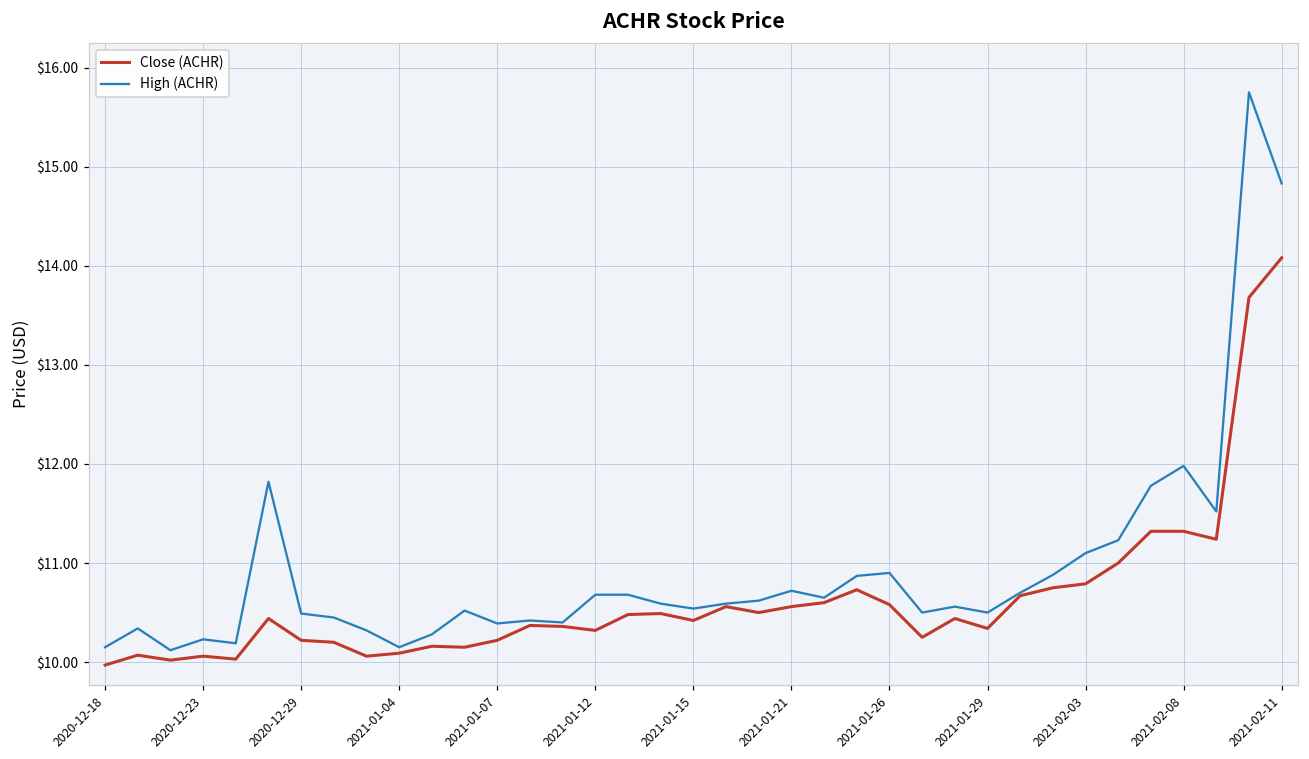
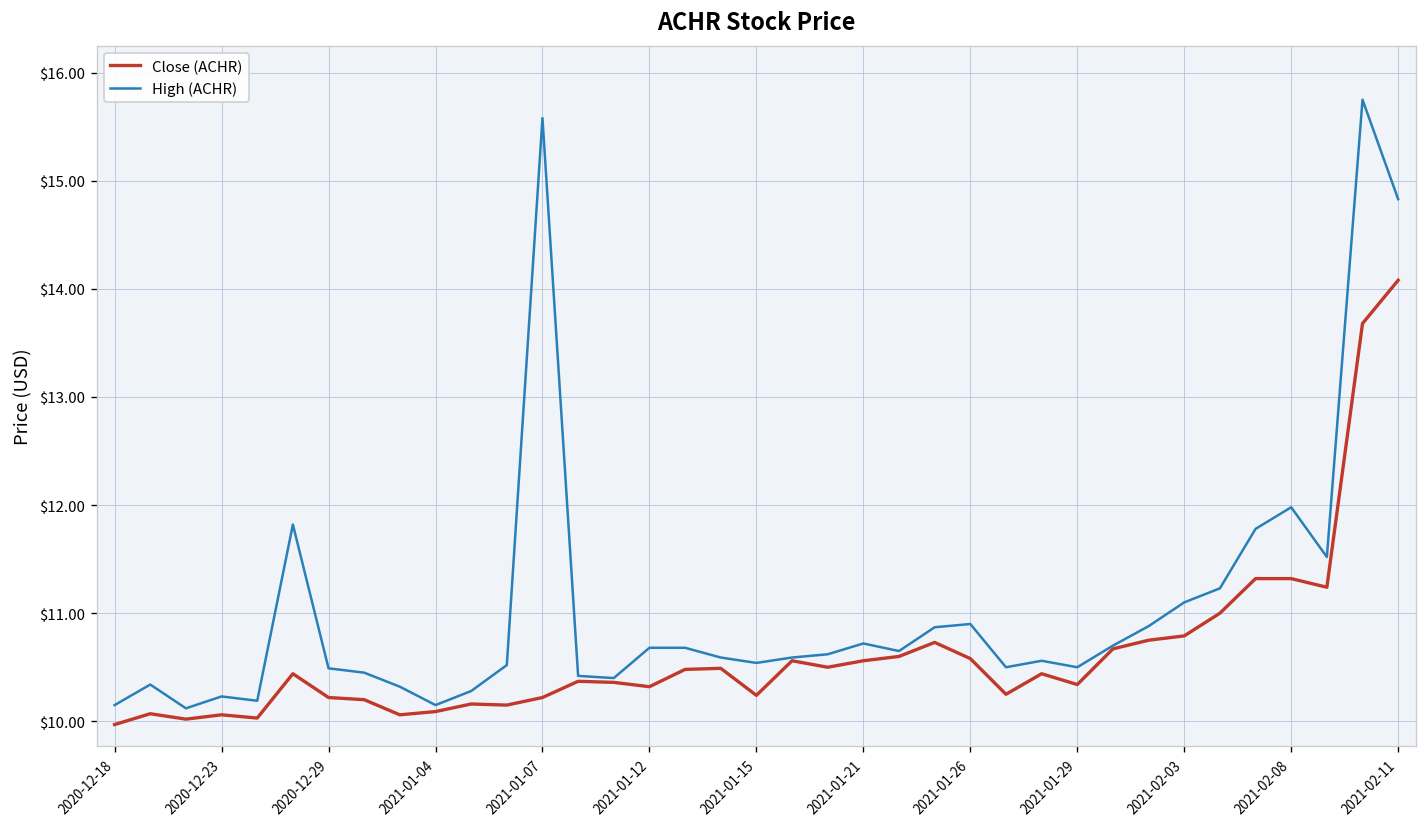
  {
    "Close (ACHR)": {
      "2020-12-18": "$10.0",
      "2020-12-23": "$10.1",
      "2020-12-29": "$10.2",
      "2021-01-04": "$10.1",
      "2021-01-07": "$10.2",
      "2021-01-12": "$10.3",
-     "2021-01-15": "$10.4",
+     "2021-01-15": "$10.2",
      "2021-01-21": "$10.6",
      "2021-01-26": "$10.6",
      "2021-01-29": "$10.3",
      "2021-02-03": "$10.8",
      "2021-02-08": "$11.3",
      "2021-02-11": "$14.1"
    },
    "High (ACHR)": {
      "2020-12-18": "$10.2",
      "2020-12-23": "$10.2",
      "2020-12-29": "$10.5",
      "2021-01-04": "$10.2",
-     "2021-01-07": "$10.4",
+     "2021-01-07": "$15.6",
      "2021-01-12": "$10.7",
      "2021-01-15": "$10.5",
      "2021-01-21": "$10.7",
      "2021-01-26": "$10.9",
      "2021-01-29": "$10.5",
      "2021-02-03": "$11.1",
      "2021-02-08": "$12.0",
      "2021-02-11": "$14.8"
    }
  }
